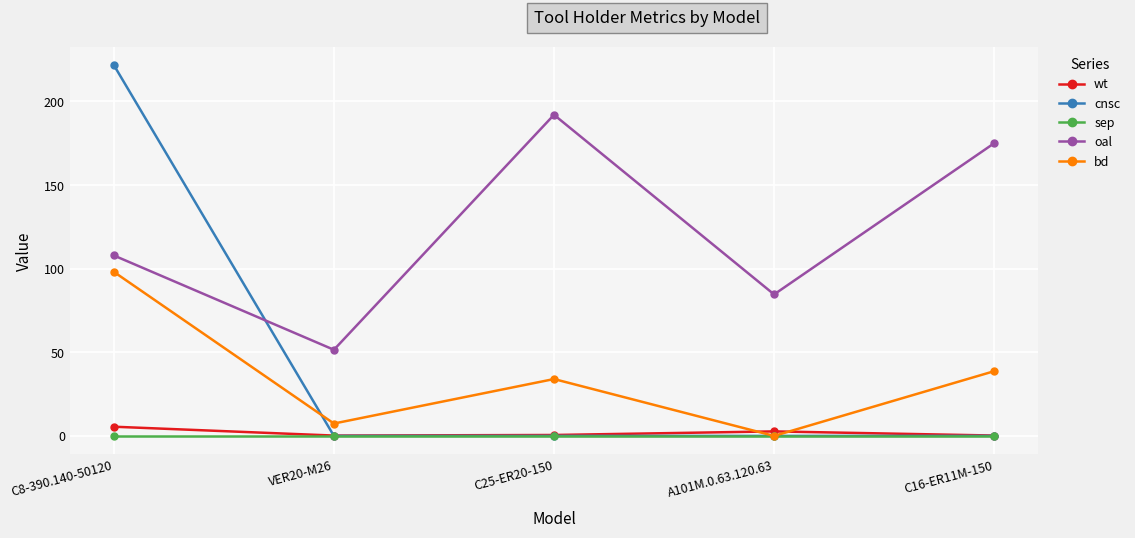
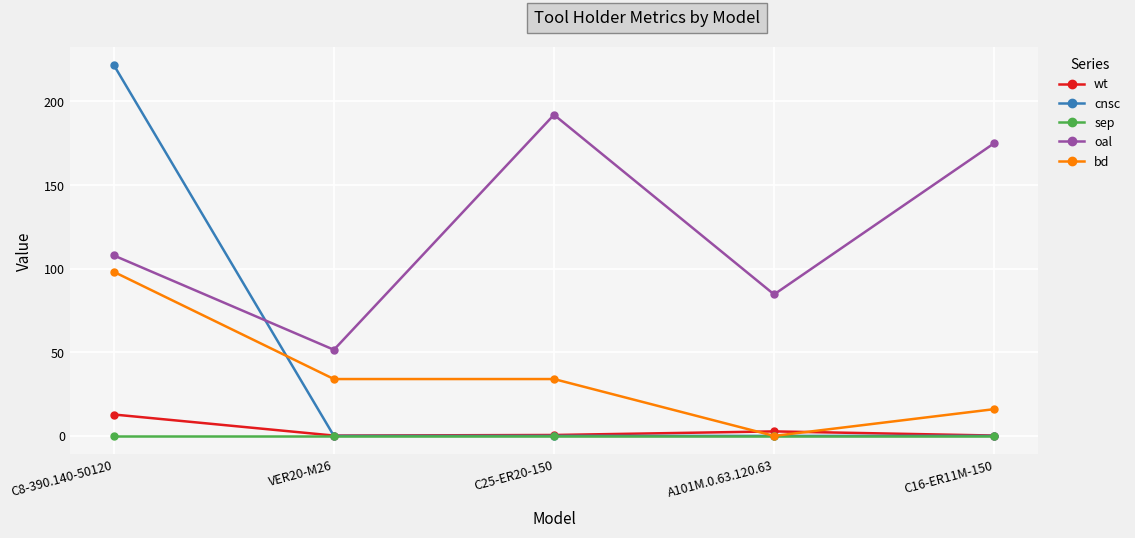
  {
    "wt": {
-     "C8-390.140-50120": 6,
+     "C8-390.140-50120": 13,
      "A101M.0.63.120.63": 3
    },
    "cnsc": {
      "C8-390.140-50120": 222
    },
    "sep": {
      "C8-390.140-50120": 0
    },
    "oal": {
      "C8-390.140-50120": 108,
      "VER20-M26": 52,
      "C25-ER20-150": 192,
      "A101M.0.63.120.63": 85,
      "C16-ER11M-150": 175
    },
    "bd": {
      "C8-390.140-50120": 98,
-     "VER20-M26": 7,
+     "VER20-M26": 34,
      "C25-ER20-150": 34,
-     "C16-ER11M-150": 39
+     "C16-ER11M-150": 16
    }
  }
